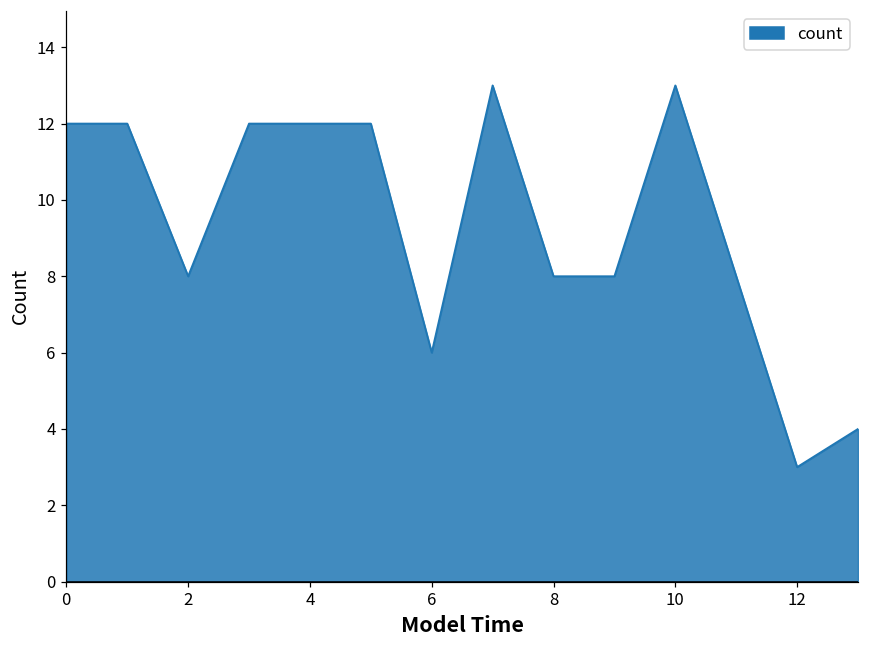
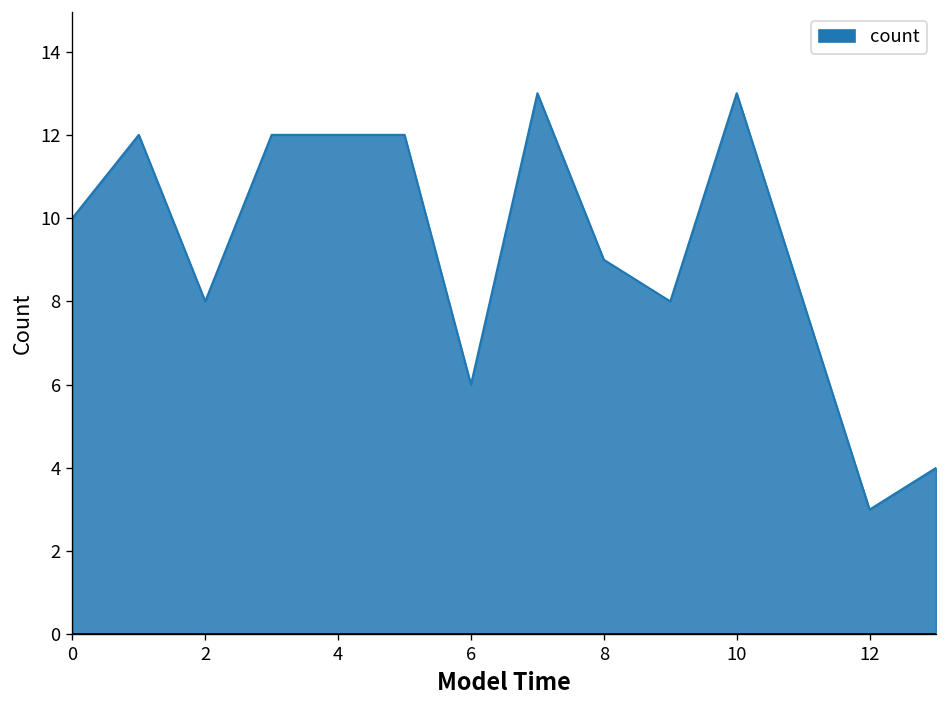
  {
-   "0": 12,
+   "0": 10,
    "2": 8,
    "4": 12,
    "6": 6,
-   "8": 8,
+   "8": 9,
    "10": 13,
    "12": 3
  }
